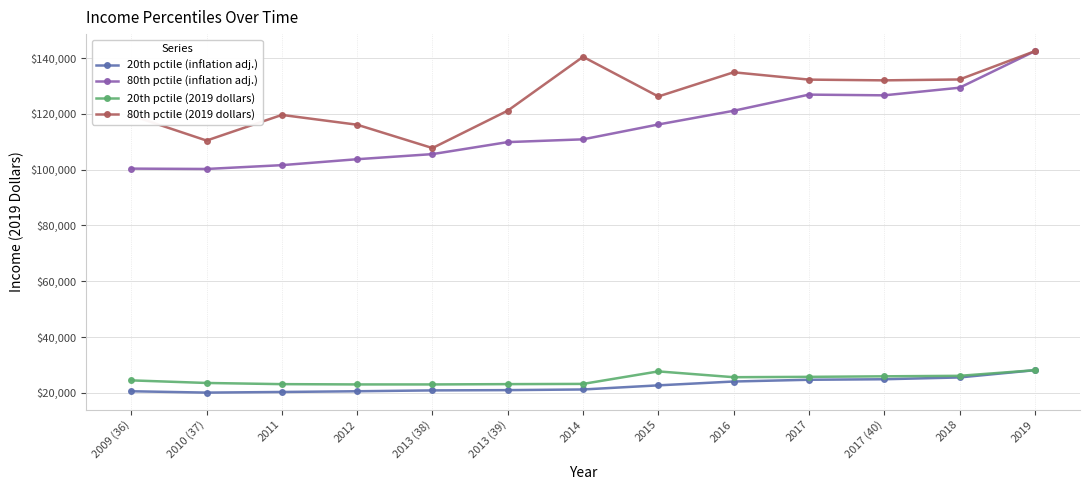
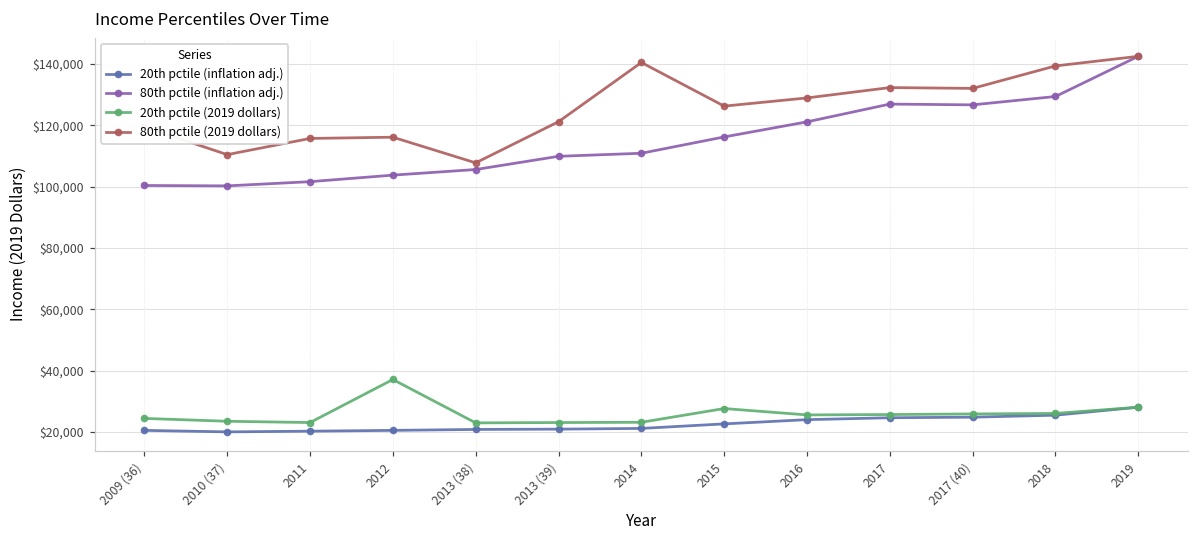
  {
    "20th pctile (2019 dollars)": {
      "2009 (36)": "$24,000",
      "2010 (37)": "$24,000",
      "2011": "$23,000",
-     "2012": "$23,000",
+     "2012": "$37,000",
      "2013 (38)": "$23,000",
      "2013 (39)": "$23,000",
      "2014": "$23,000",
      "2015": "$28,000",
      "2016": "$26,000",
      "2017": "$26,000",
      "2017 (40)": "$26,000"
    },
    "80th pctile (2019 dollars)": {
      "2010 (37)": "$110,000",
-     "2011": "$120,000",
+     "2011": "$116,000",
      "2012": "$116,000",
      "2013 (38)": "$108,000",
      "2013 (39)": "$121,000",
      "2014": "$140,000",
      "2015": "$126,000",
-     "2016": "$135,000",
+     "2016": "$129,000",
      "2017": "$132,000",
      "2017 (40)": "$132,000",
-     "2018": "$132,000"
+     "2018": "$139,000"
    }
  }
